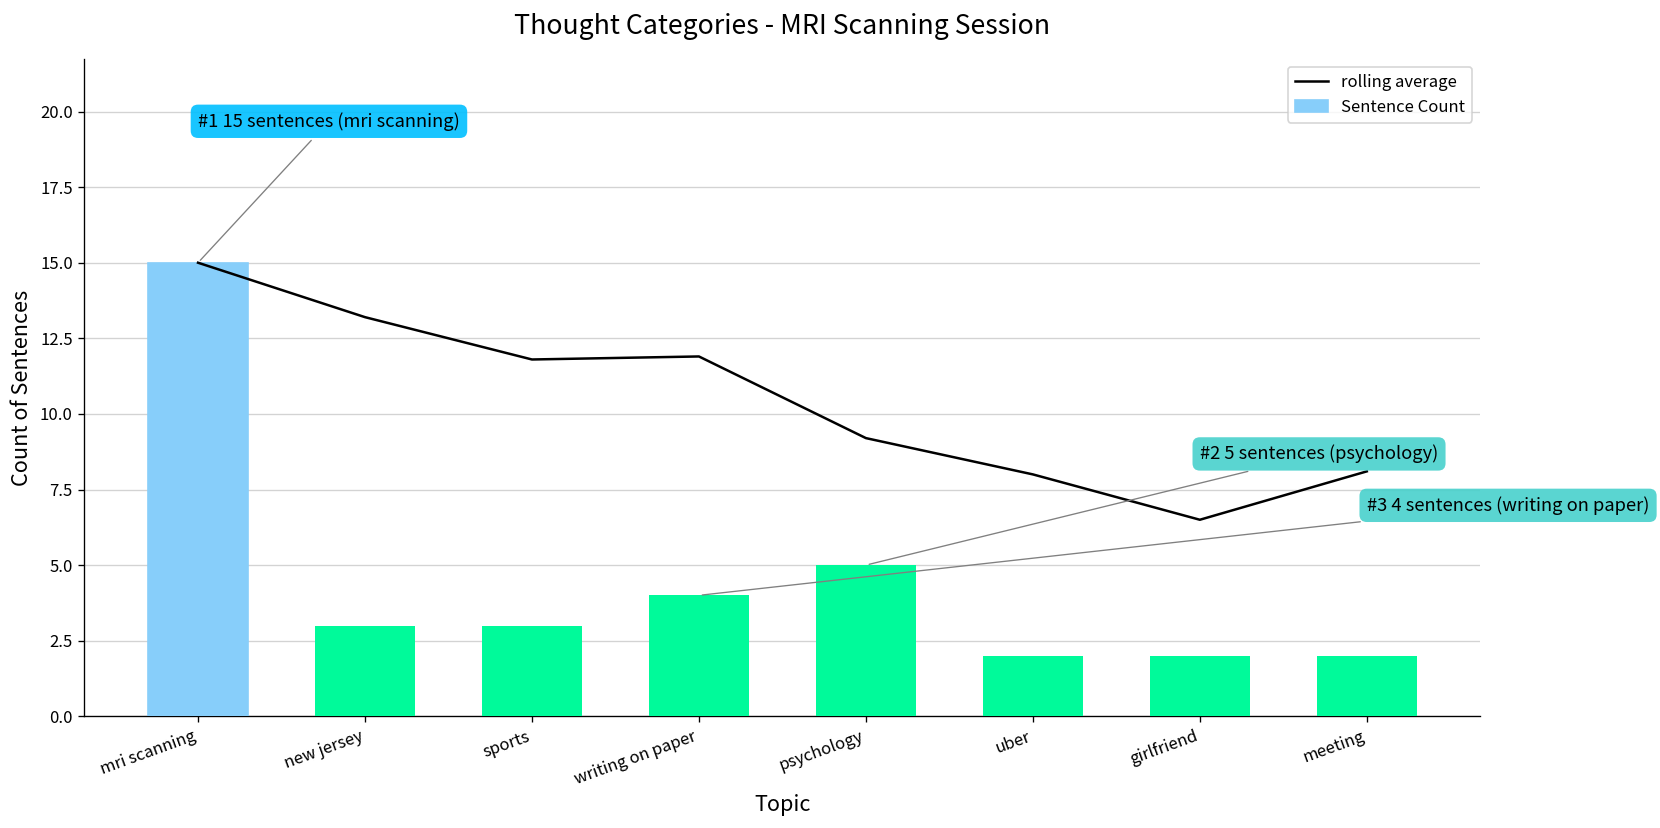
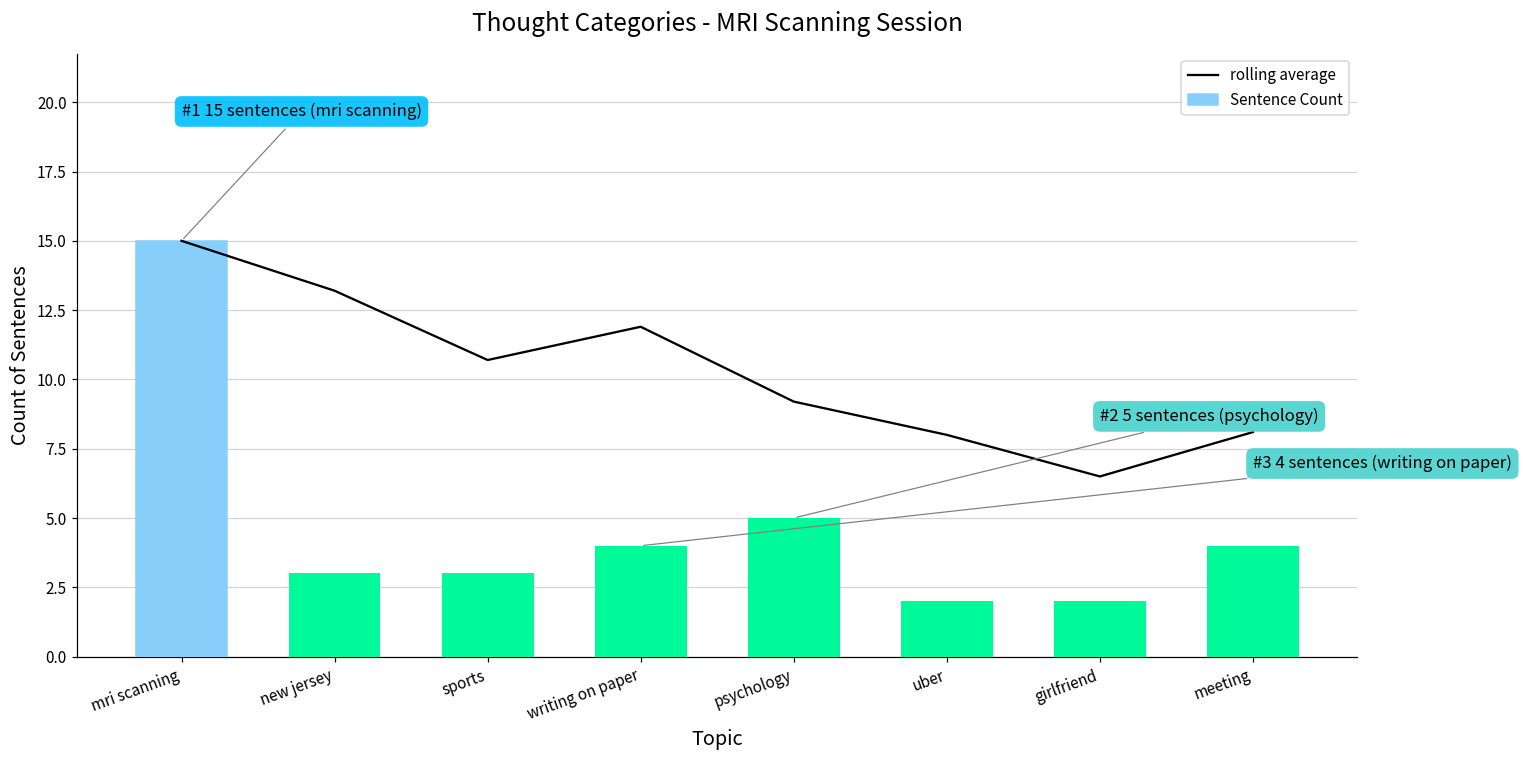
  {
    "Sentence Count": {
      "new jersey": 3,
      "sports": 3,
      "writing on paper": 4,
      "uber": 2,
      "girlfriend": 2,
-     "meeting": 2
+     "meeting": 4
    },
    "rolling average": {
      "new jersey": 13.2,
-     "sports": 11.8,
+     "sports": 10.7,
      "writing on paper": 11.9,
      "psychology": 9.2
    }
  }
